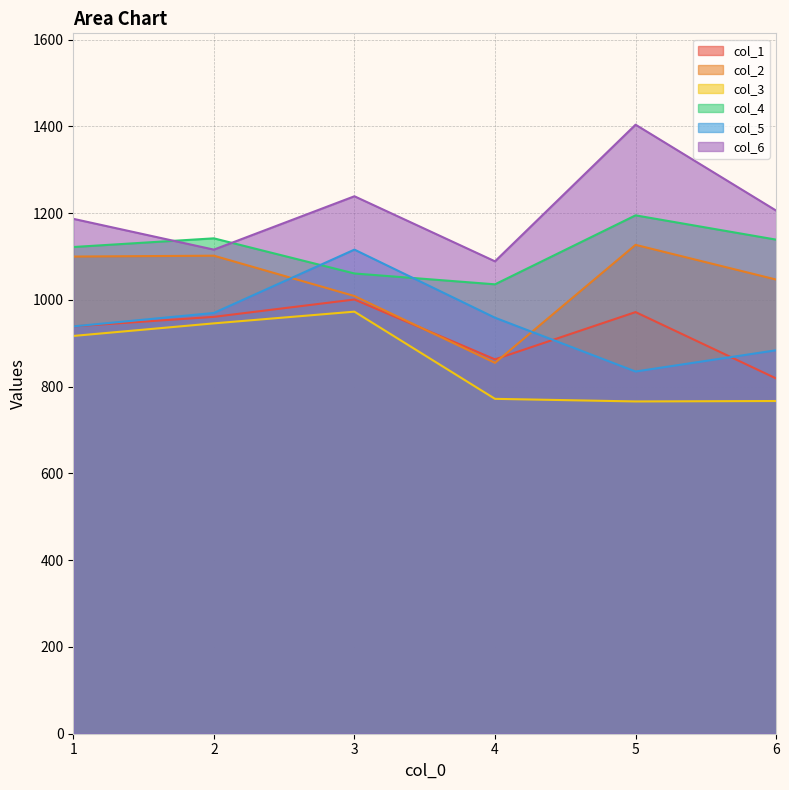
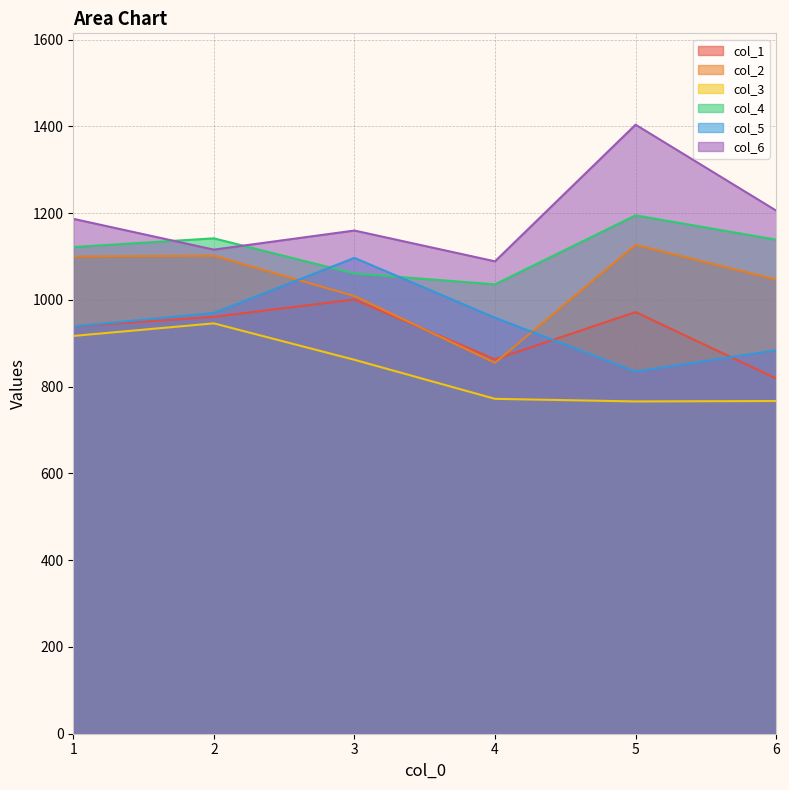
  {
    "col_3": {
      "1": 920,
      "2": 950,
-     "3": 970,
+     "3": 860,
      "4": 770,
      "5": 770,
      "6": 770
    },
    "col_4": {
      "1": 1120,
      "2": 1140,
      "3": 1060,
      "4": 1040,
      "5": 1200,
      "6": 1140
    },
    "col_5": {
      "2": 970,
-     "3": 1120,
+     "3": 1100,
      "4": 960,
      "5": 840,
      "6": 880
    },
    "col_6": {
      "1": 1190,
      "2": 1120,
-     "3": 1240,
+     "3": 1160,
      "4": 1090,
      "5": 1400,
      "6": 1210
    }
  }
